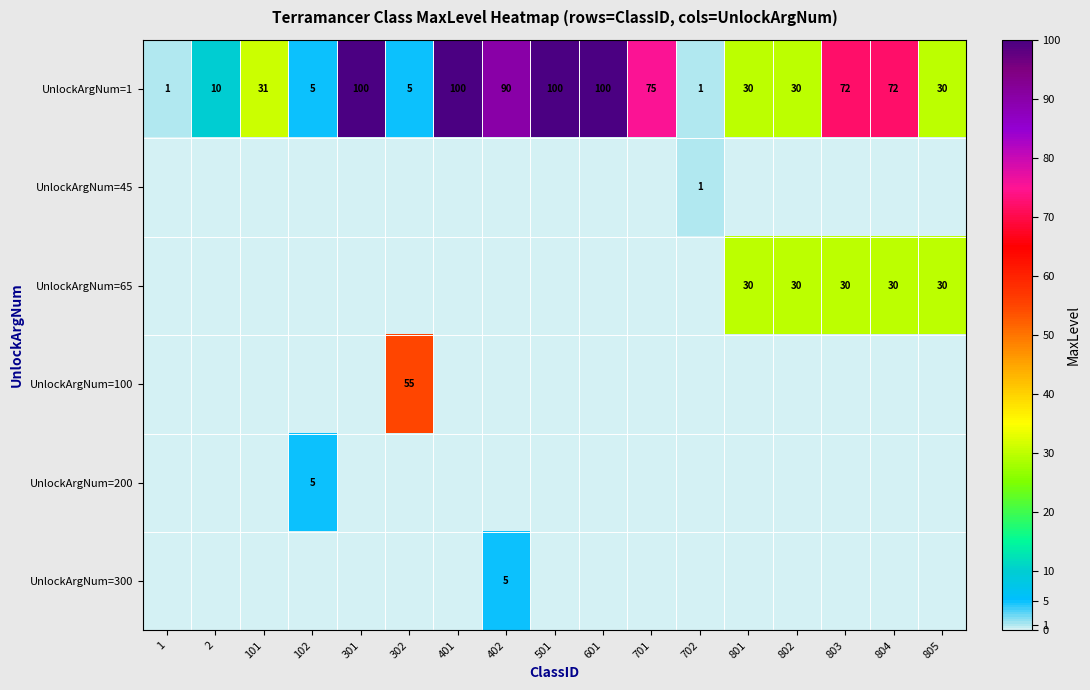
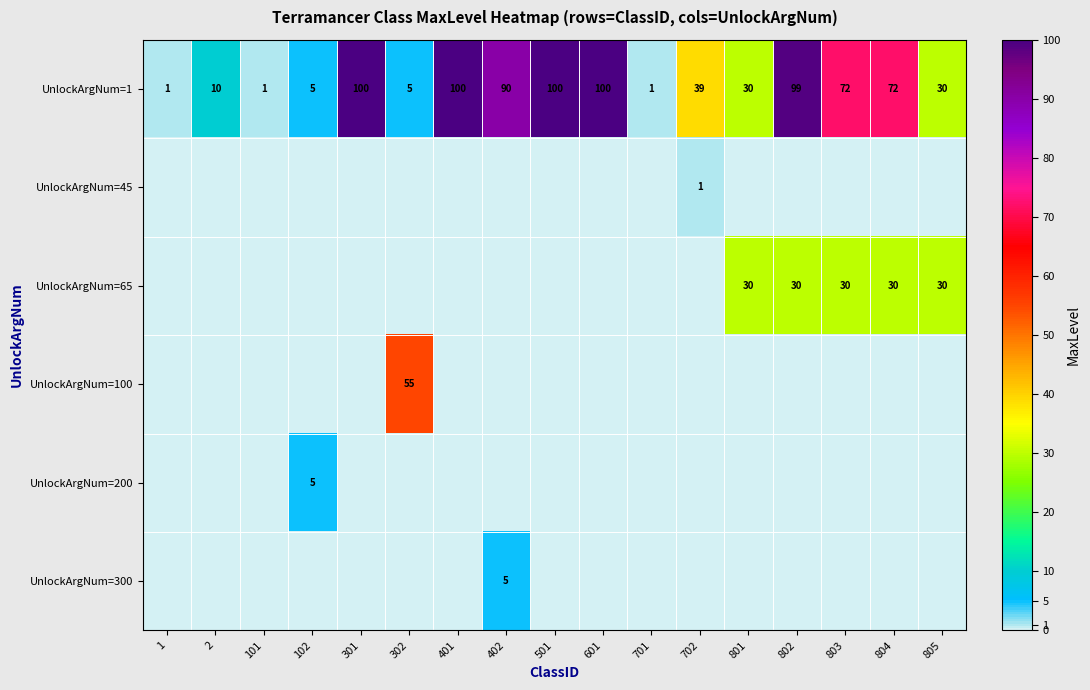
  {
    "UnlockArgNum=1": {
      "1": 1,
      "2": 10,
-     "101": 31,
+     "101": 1,
      "102": 5,
      "301": 100,
      "302": 5,
      "401": 100,
      "402": 90,
      "501": 100,
      "601": 100,
-     "701": 75,
-     "702": 1,
+     "701": 1,
+     "702": 39,
      "801": 30,
-     "802": 30,
+     "802": 99,
      "803": 72,
      "804": 72,
      "805": 30
    },
    "UnlockArgNum=45": {
      "702": 1
    },
    "UnlockArgNum=65": {
      "801": 30,
      "802": 30,
      "803": 30,
      "804": 30,
      "805": 30
    },
    "UnlockArgNum=100": {
      "302": 55
    },
    "UnlockArgNum=200": {
      "102": 5
    },
    "UnlockArgNum=300": {
      "402": 5
    }
  }
